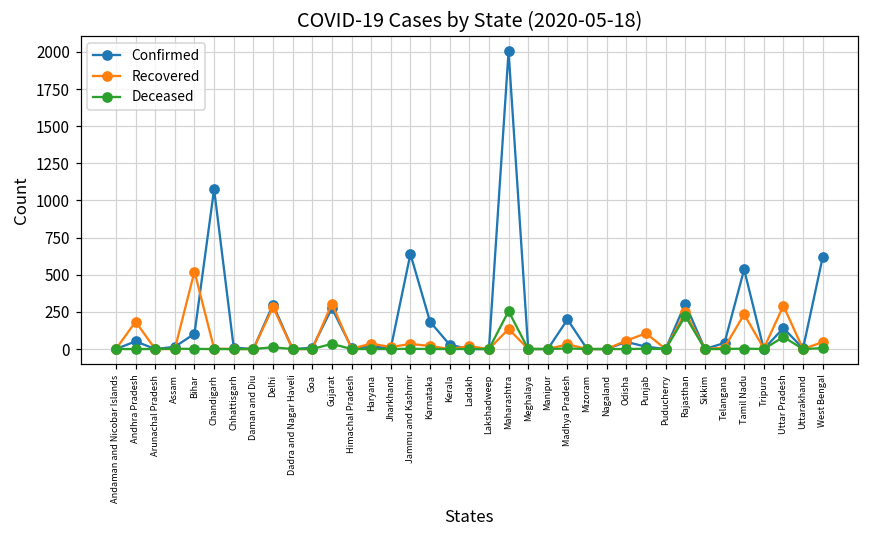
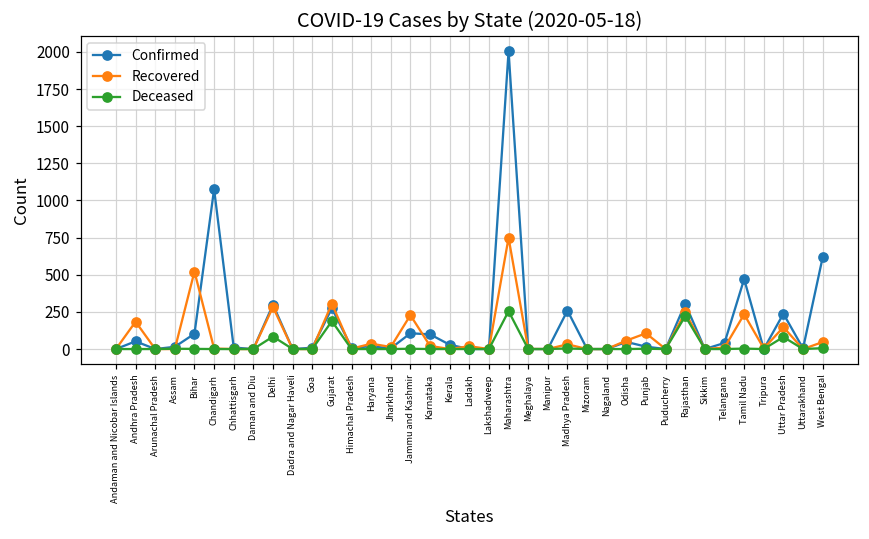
  {
    "Confirmed": {
      "Andhra Pradesh": 50,
      "Bihar": 100,
      "Chandigarh": 1080,
      "Gujarat": 280,
-     "Jammu and Kashmir": 640,
-     "Karnataka": 180,
+     "Jammu and Kashmir": 110,
+     "Karnataka": 100,
      "Kerala": 30,
      "Maharashtra": 2010,
-     "Madhya Pradesh": 200,
+     "Madhya Pradesh": 260,
      "Rajasthan": 310,
      "Telangana": 40,
-     "Tamil Nadu": 540,
-     "Uttar Pradesh": 140,
+     "Tamil Nadu": 470,
+     "Uttar Pradesh": 240,
      "West Bengal": 620
    },
    "Recovered": {
      "Andhra Pradesh": 180,
      "Bihar": 520,
      "Gujarat": 310,
-     "Jammu and Kashmir": 30,
+     "Jammu and Kashmir": 230,
      "Karnataka": 20,
      "Ladakh": 20,
-     "Maharashtra": 140,
+     "Maharashtra": 750,
      "Madhya Pradesh": 30,
      "Punjab": 110,
      "Rajasthan": 250,
      "Tamil Nadu": 230,
-     "Uttar Pradesh": 290,
+     "Uttar Pradesh": 150,
      "West Bengal": 50
    },
    "Deceased": {
      "Andhra Pradesh": 0,
      "Bihar": 0,
-     "Delhi": 10,
-     "Gujarat": 40,
+     "Delhi": 80,
+     "Gujarat": 190,
      "Jammu and Kashmir": 0,
      "Karnataka": 0,
      "Maharashtra": 260,
      "Madhya Pradesh": 0,
      "Odisha": 0,
      "Rajasthan": 220,
      "Tamil Nadu": 0,
      "Uttar Pradesh": 80,
      "West Bengal": 10
    }
  }
